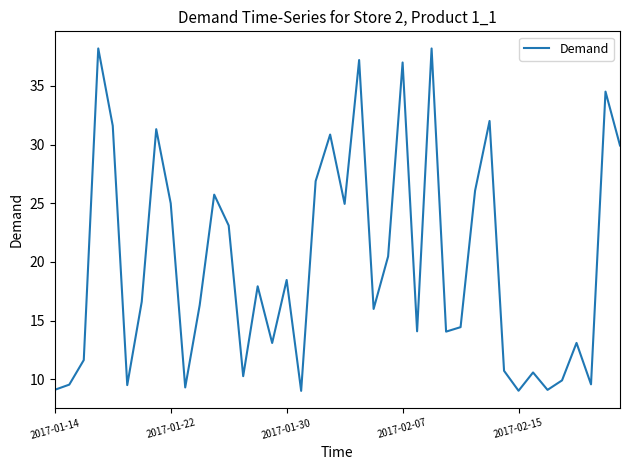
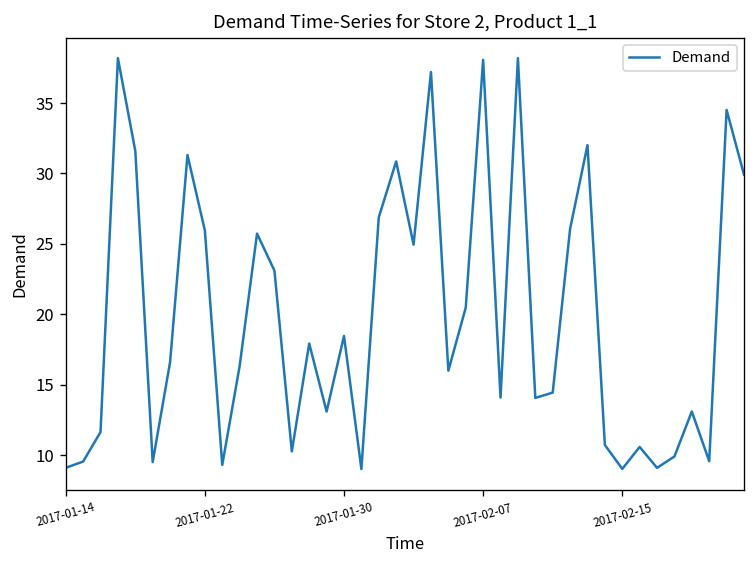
  {
    "2017-01-14": 9.1,
-   "2017-01-22": 25.0,
+   "2017-01-22": 26.0,
    "2017-01-30": 18.5,
-   "2017-02-07": 37.0,
+   "2017-02-07": 38.1,
    "2017-02-15": 9.0
  }
